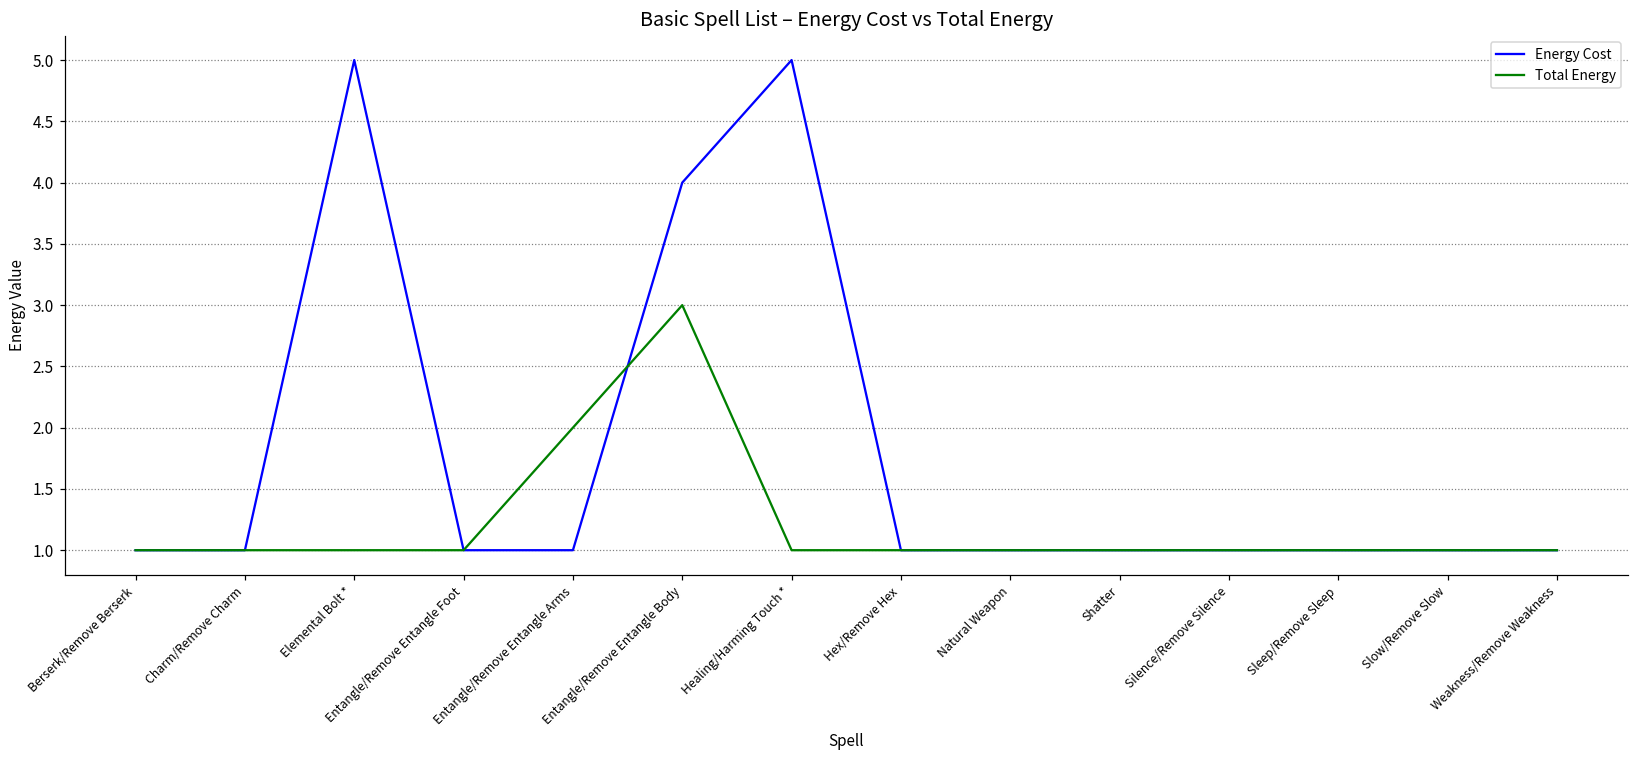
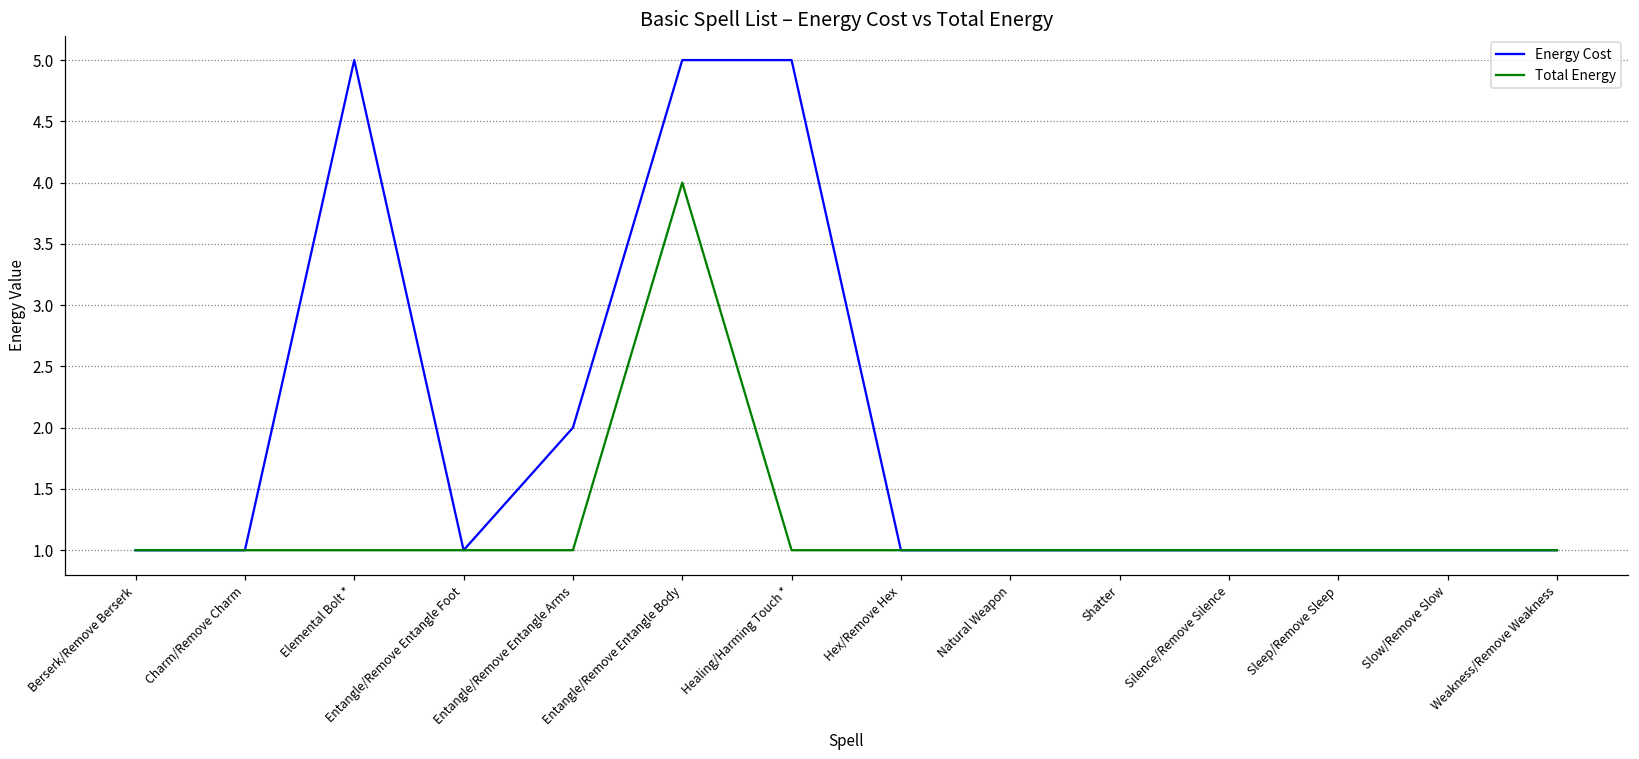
  {
    "Energy Cost": {
      "Elemental Bolt *": 5,
-     "Entangle/Remove Entangle Arms": 1,
-     "Entangle/Remove Entangle Body": 4,
+     "Entangle/Remove Entangle Arms": 2,
+     "Entangle/Remove Entangle Body": 5,
      "Healing/Harming Touch *": 5
    },
    "Total Energy": {
      "Elemental Bolt *": 1,
-     "Entangle/Remove Entangle Arms": 2,
-     "Entangle/Remove Entangle Body": 3,
+     "Entangle/Remove Entangle Arms": 1,
+     "Entangle/Remove Entangle Body": 4,
      "Healing/Harming Touch *": 1
    }
  }
